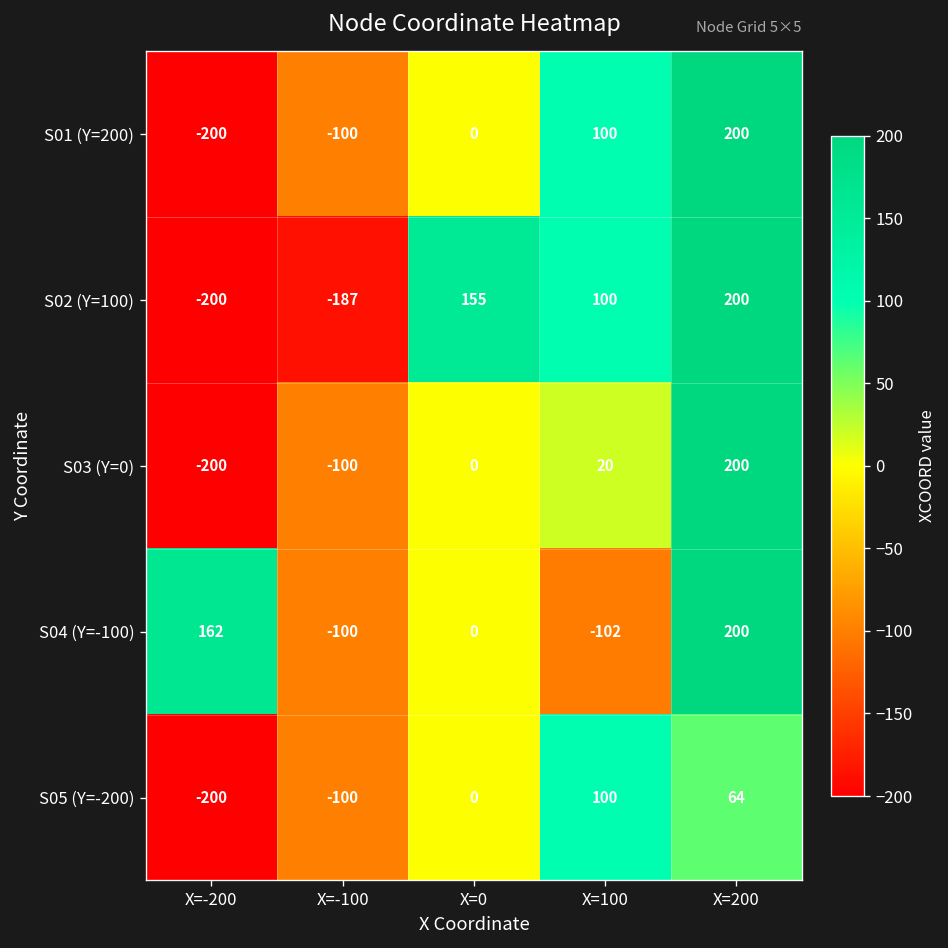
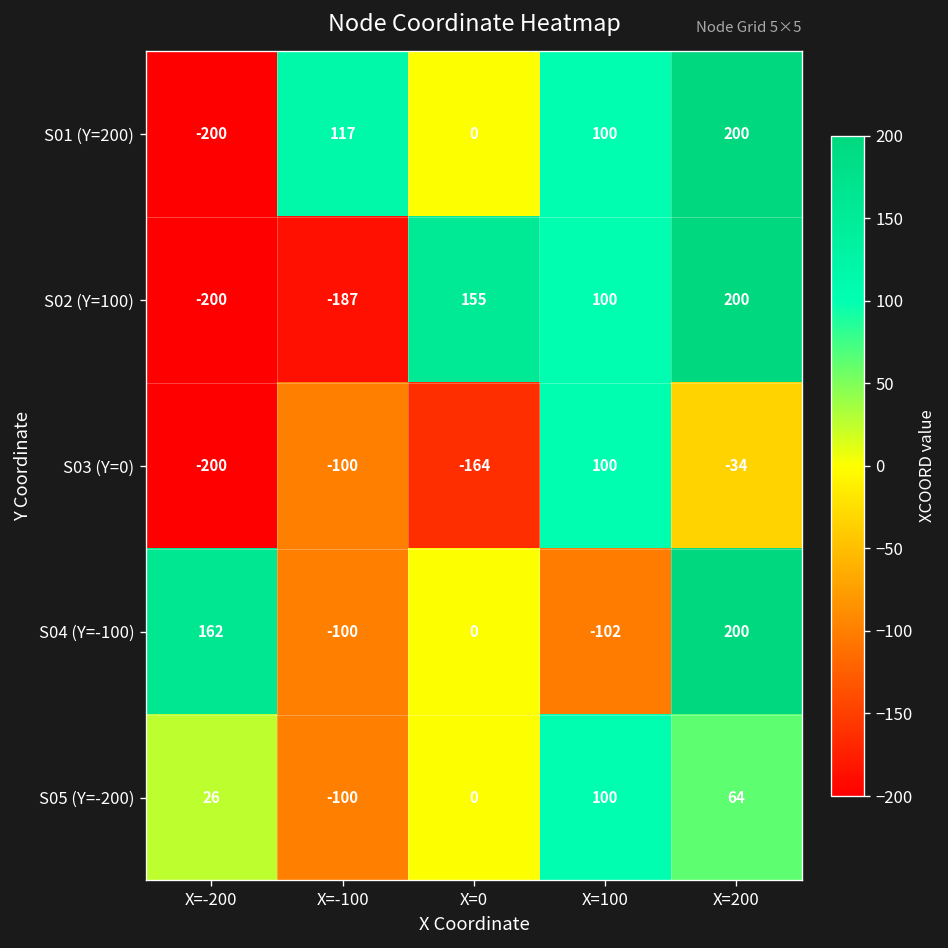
  {
    "S01 (Y=200)": {
      "X=-200": -200,
-     "X=-100": -100,
+     "X=-100": 117,
      "X=0": 0,
      "X=100": 100,
      "X=200": 200
    },
    "S02 (Y=100)": {
      "X=-200": -200,
      "X=-100": -187,
      "X=0": 155,
      "X=100": 100,
      "X=200": 200
    },
    "S03 (Y=0)": {
      "X=-200": -200,
      "X=-100": -100,
-     "X=0": 0,
-     "X=100": 20,
-     "X=200": 200
+     "X=0": -164,
+     "X=100": 100,
+     "X=200": -34
    },
    "S04 (Y=-100)": {
      "X=-200": 162,
      "X=-100": -100,
      "X=0": 0,
      "X=100": -102,
      "X=200": 200
    },
    "S05 (Y=-200)": {
-     "X=-200": -200,
+     "X=-200": 26,
      "X=-100": -100,
      "X=0": 0,
      "X=100": 100,
      "X=200": 64
    }
  }
